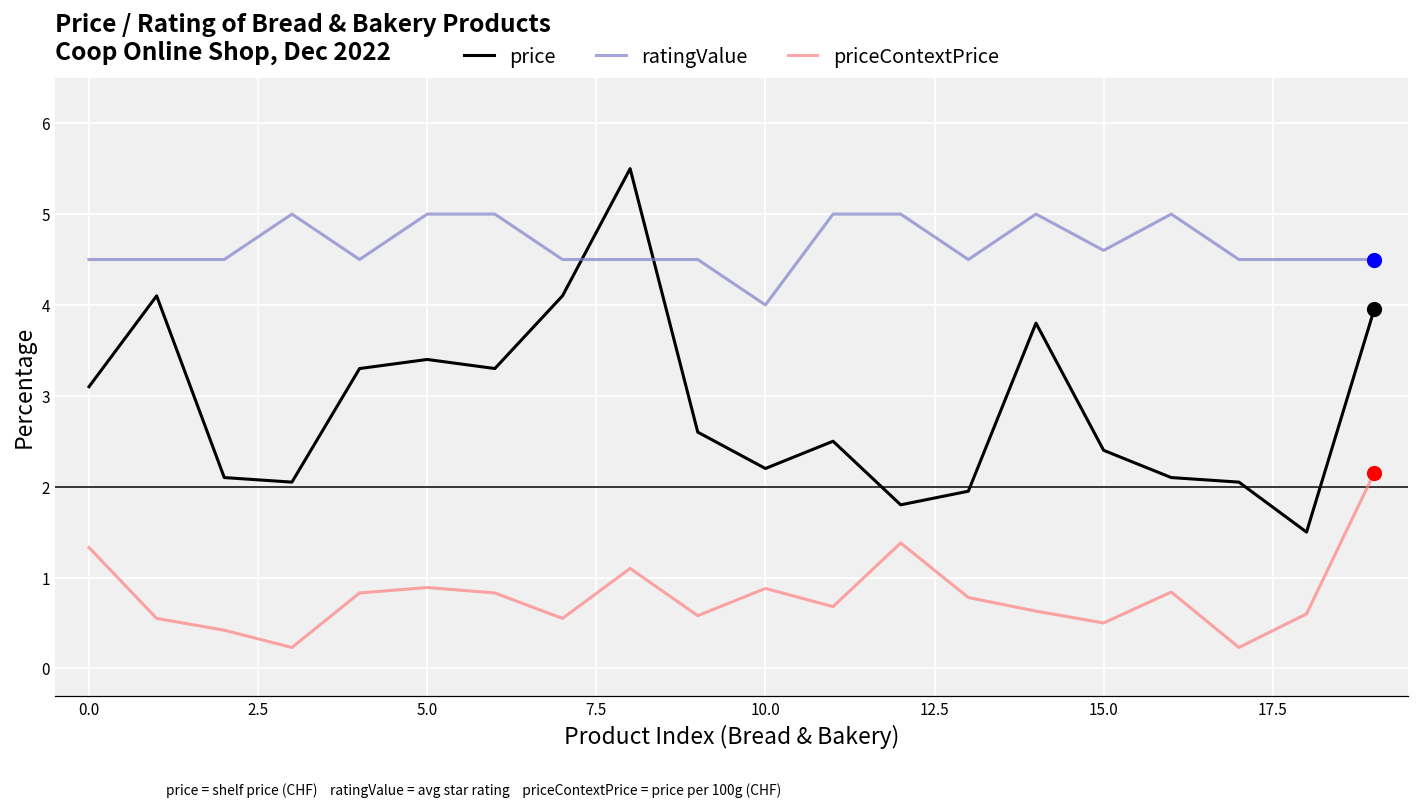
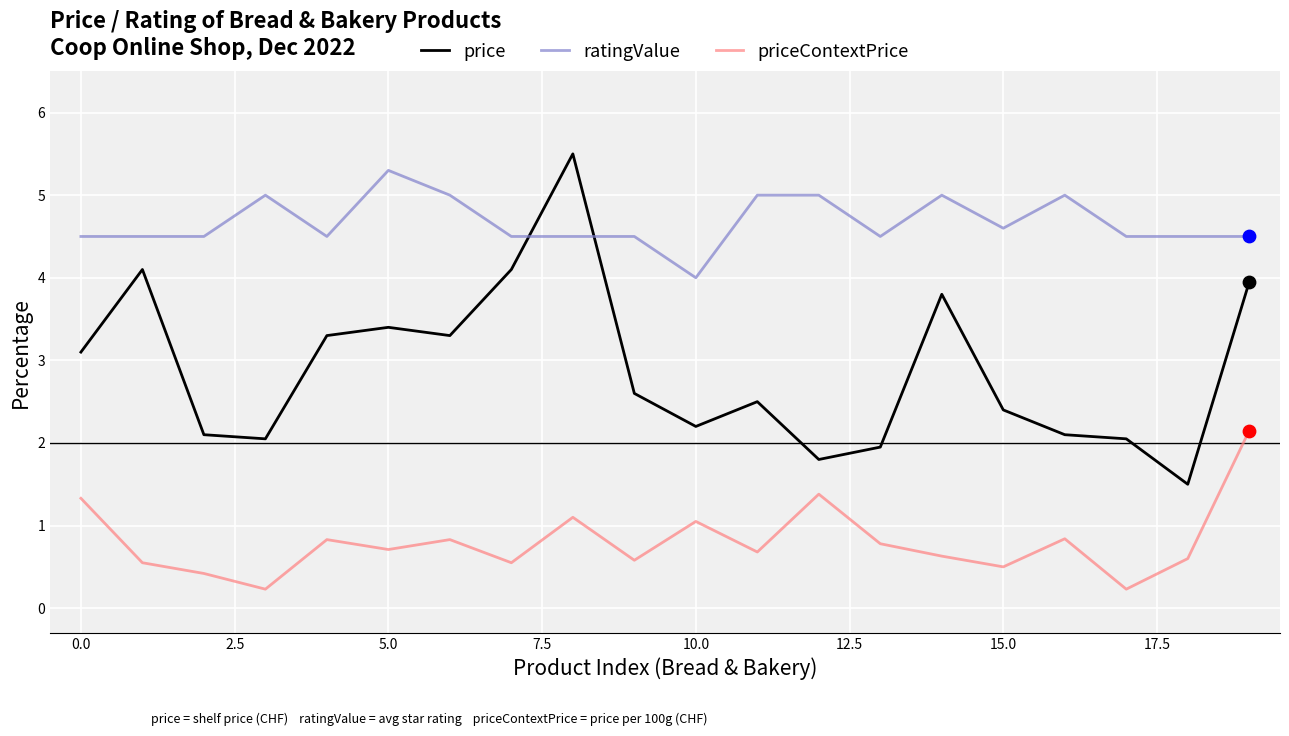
  {
    "ratingValue": {
      "0.0": 4.5,
-     "5.0": 5.0,
+     "5.0": 5.3,
      "10.0": 4.0,
      "15.0": 4.6
    },
    "priceContextPrice": {
      "0.0": 1.3,
-     "5.0": 0.9,
-     "10.0": 0.9,
+     "5.0": 0.7,
+     "10.0": 1.1,
      "15.0": 0.5
    }
  }
